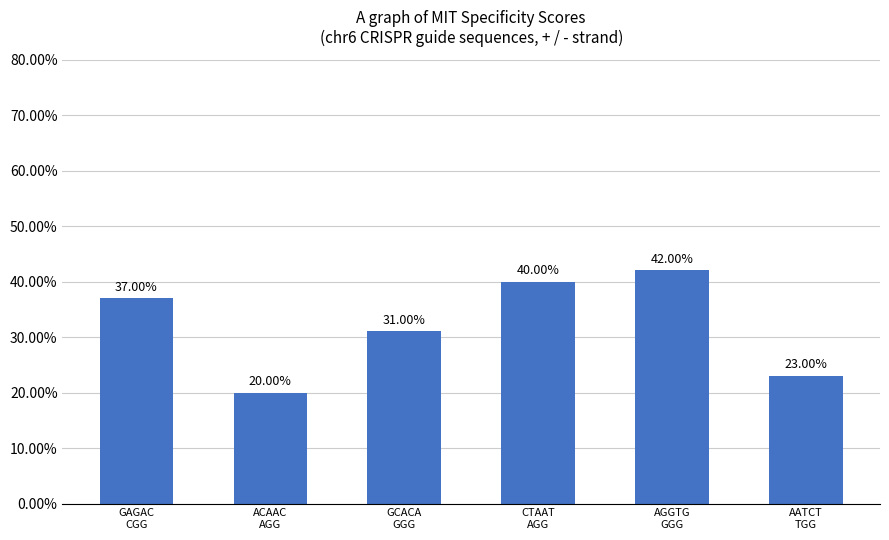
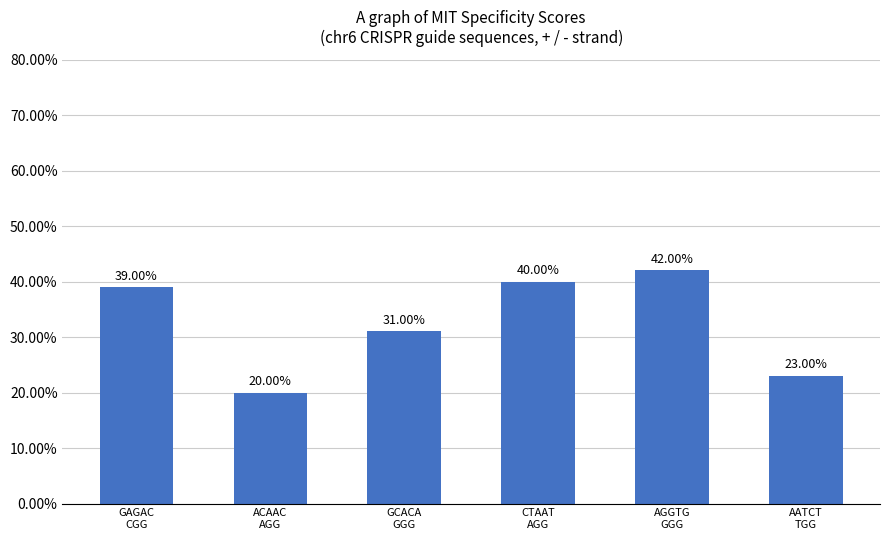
  {
-   "GAGAC CGG": "37.00%",
+   "GAGAC CGG": "39.00%",
    "ACAAC AGG": "20.00%",
    "GCACA GGG": "31.00%",
    "CTAAT AGG": "40.00%",
    "AGGTG GGG": "42.00%",
    "AATCT TGG": "23.00%"
  }
